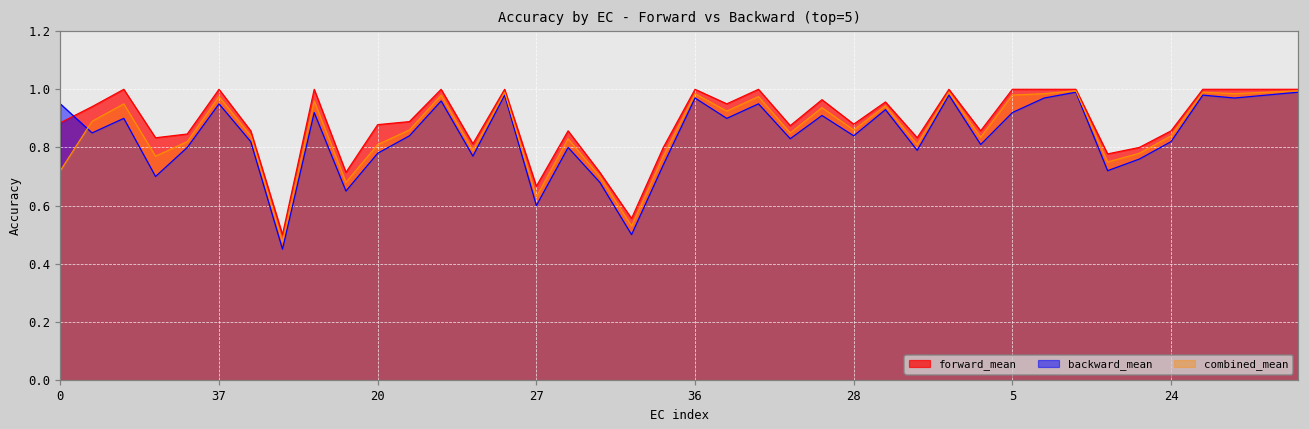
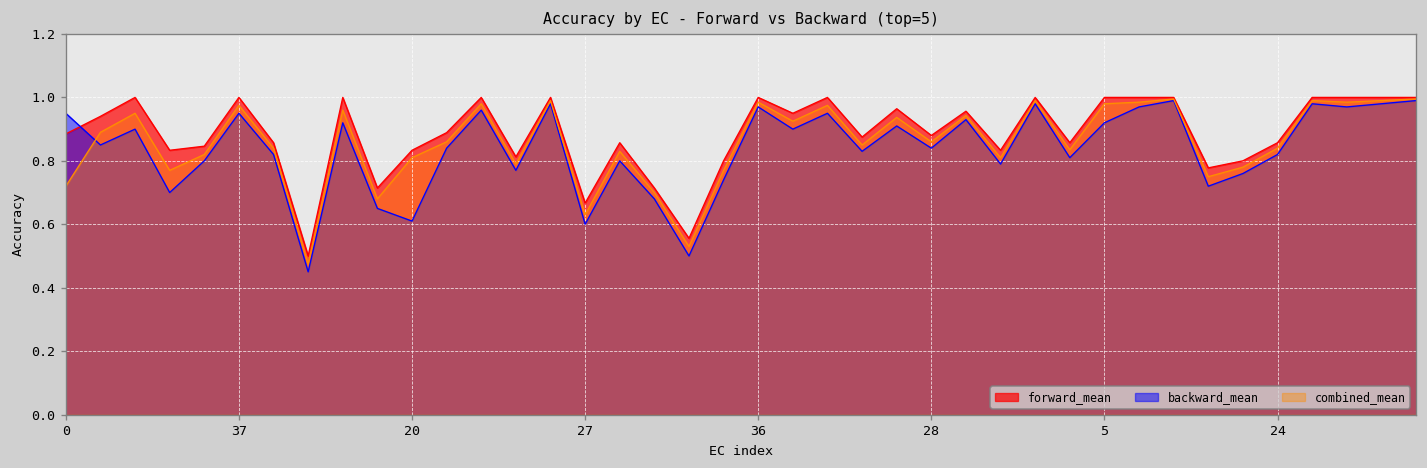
  {
    "forward_mean": {
      "0": 0.88,
-     "20": 0.88,
+     "20": 0.83,
      "5": 1.00
    },
    "backward_mean": {
      "0": 0.95,
-     "20": 0.78,
+     "20": 0.61,
      "5": 0.92
    },
    "combined_mean": {
      "0": 0.72,
      "20": 0.81,
      "5": 0.98
    }
  }
